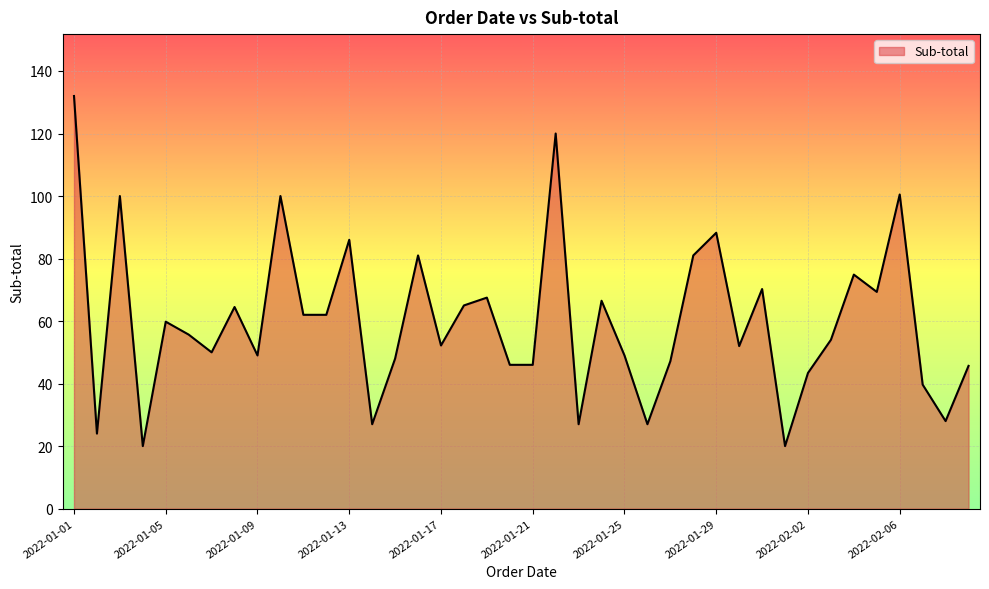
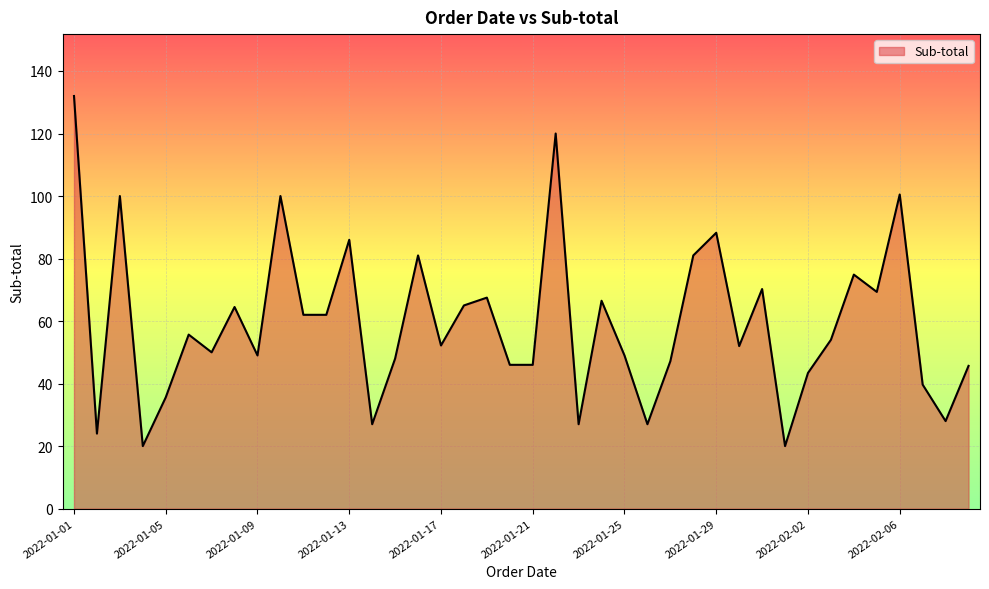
  {
    "2022-01-01": 132,
-   "2022-01-05": 60,
+   "2022-01-05": 36,
    "2022-01-09": 49,
    "2022-01-13": 86,
    "2022-01-17": 52,
    "2022-01-21": 46,
    "2022-01-25": 49,
    "2022-01-29": 88,
    "2022-02-02": 43,
    "2022-02-06": 101
  }
